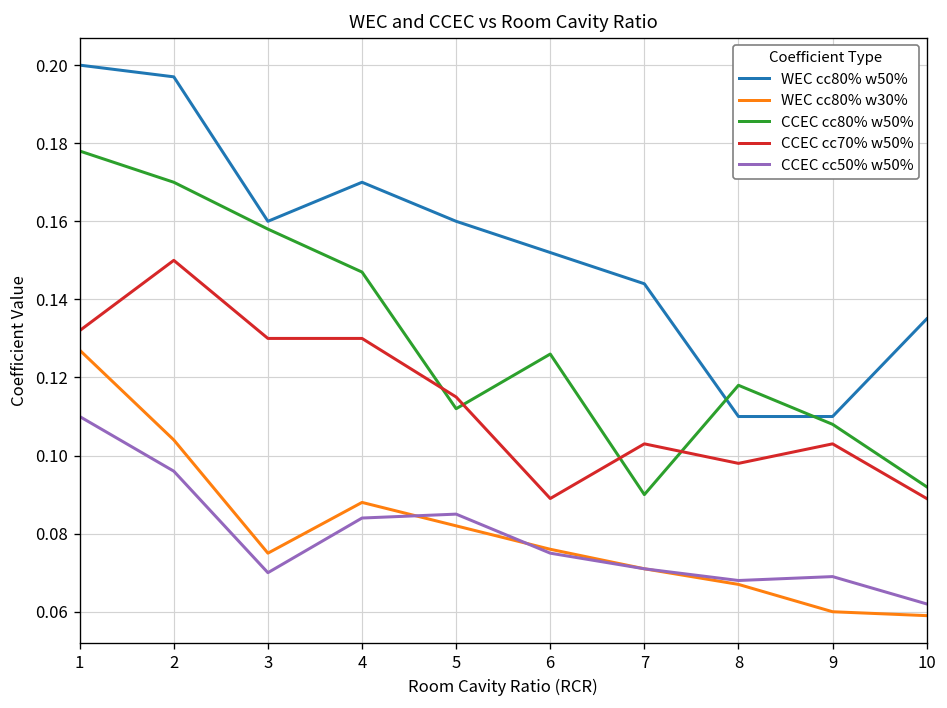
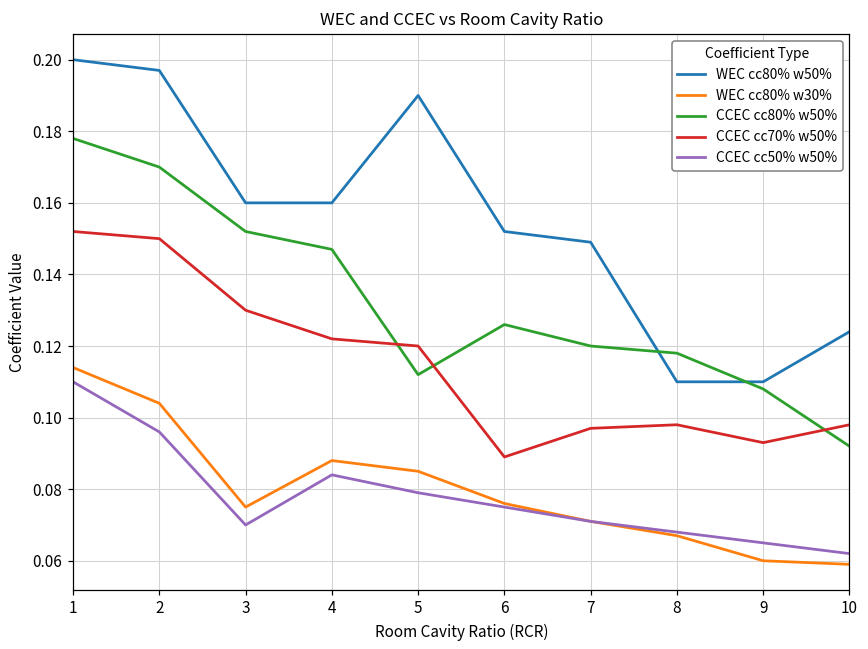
  {
    "WEC cc80% w50%": {
      "1": 0.200,
      "2": 0.197,
      "3": 0.160,
-     "4": 0.17,
-     "5": 0.16,
+     "4": 0.16,
+     "5": 0.19,
      "6": 0.152,
-     "7": 0.144,
+     "7": 0.149,
      "8": 0.110,
      "9": 0.110,
-     "10": 0.135
+     "10": 0.124
    },
    "WEC cc80% w30%": {
-     "1": 0.127,
+     "1": 0.114,
      "2": 0.104,
      "3": 0.075,
      "4": 0.088,
-     "5": 0.082,
+     "5": 0.085,
      "6": 0.076,
      "8": 0.067,
      "9": 0.060,
      "10": 0.059
    },
    "CCEC cc80% w50%": {
      "1": 0.178,
      "2": 0.170,
-     "3": 0.158,
+     "3": 0.152,
      "4": 0.147,
      "5": 0.112,
      "6": 0.126,
-     "7": 0.09,
+     "7": 0.12,
      "8": 0.118,
      "9": 0.108,
      "10": 0.092
    },
    "CCEC cc70% w50%": {
-     "1": 0.132,
+     "1": 0.152,
      "2": 0.150,
      "3": 0.130,
-     "4": 0.130,
-     "5": 0.115,
+     "4": 0.122,
+     "5": 0.120,
      "6": 0.089,
-     "7": 0.103,
+     "7": 0.097,
      "8": 0.098,
-     "9": 0.103,
-     "10": 0.089
+     "9": 0.093,
+     "10": 0.098
    },
    "CCEC cc50% w50%": {
      "1": 0.110,
      "2": 0.096,
      "3": 0.070,
      "4": 0.084,
-     "5": 0.085,
+     "5": 0.079,
      "6": 0.075,
      "8": 0.068,
-     "9": 0.069,
+     "9": 0.065,
      "10": 0.062
    }
  }
